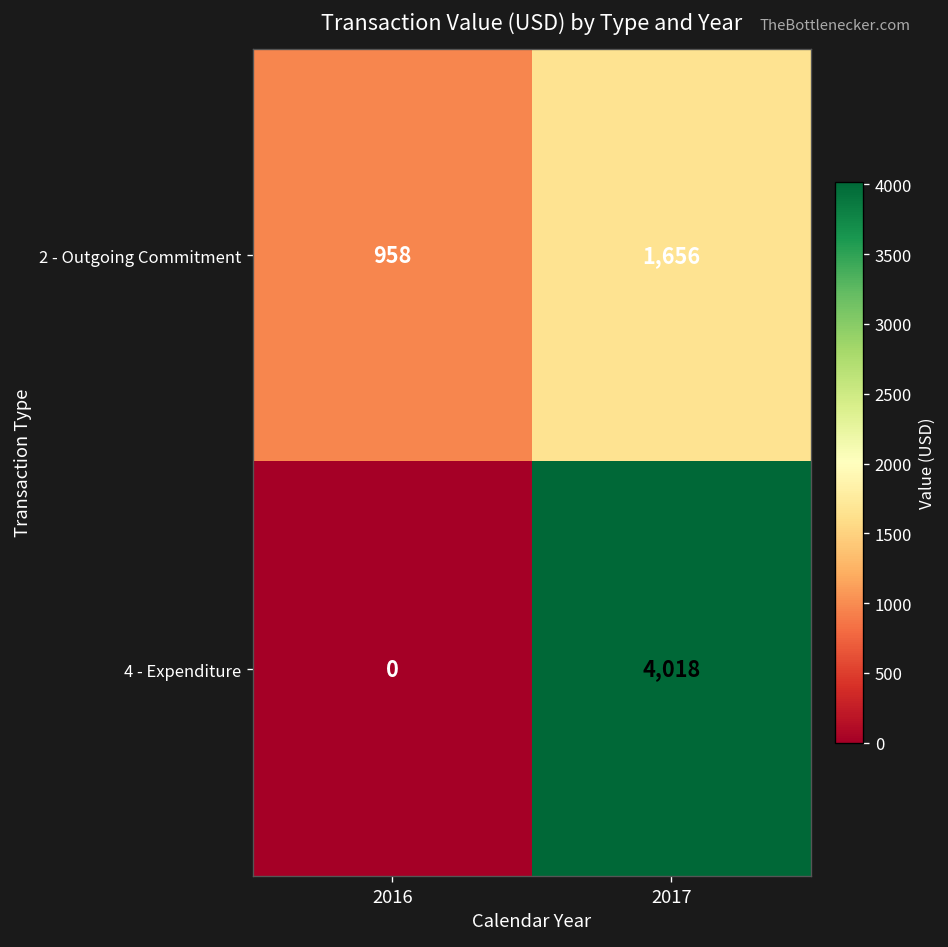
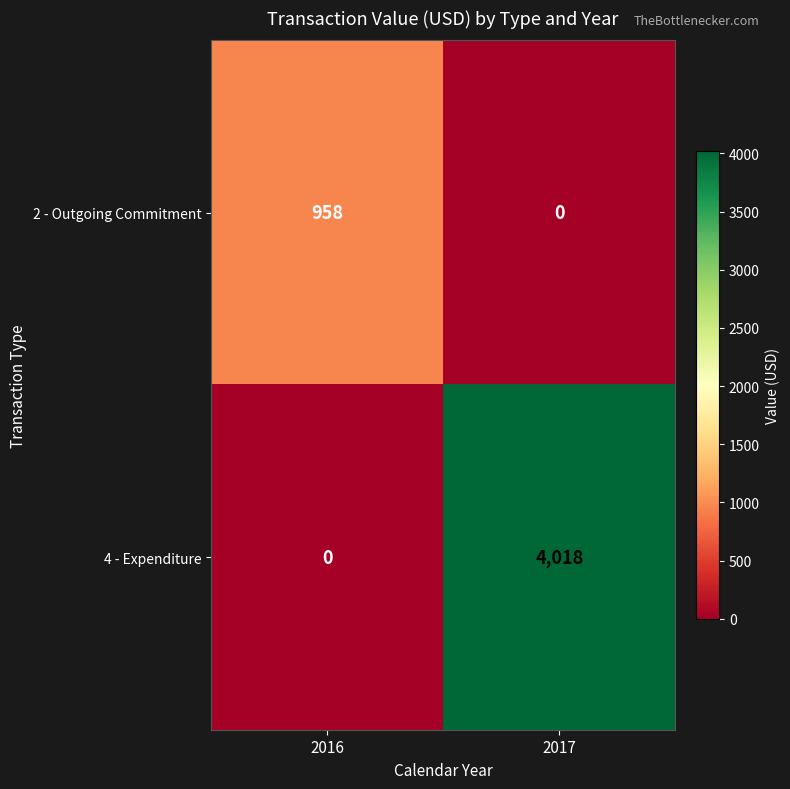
  {
    "2 - Outgoing Commitment": {
      "2016": "958",
-     "2017": "1,656"
+     "2017": "0"
    },
    "4 - Expenditure": {
      "2016": "0",
      "2017": "4,018"
    }
  }
